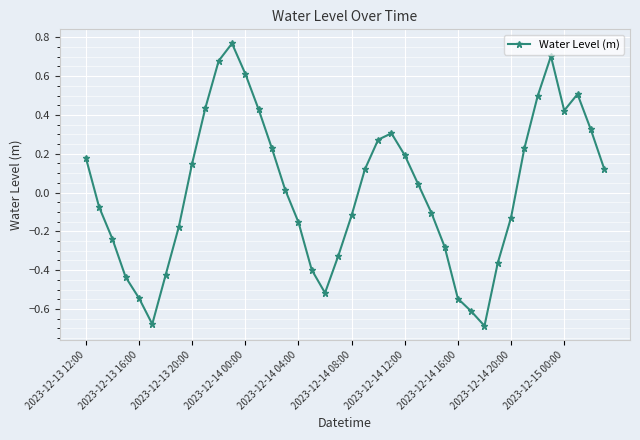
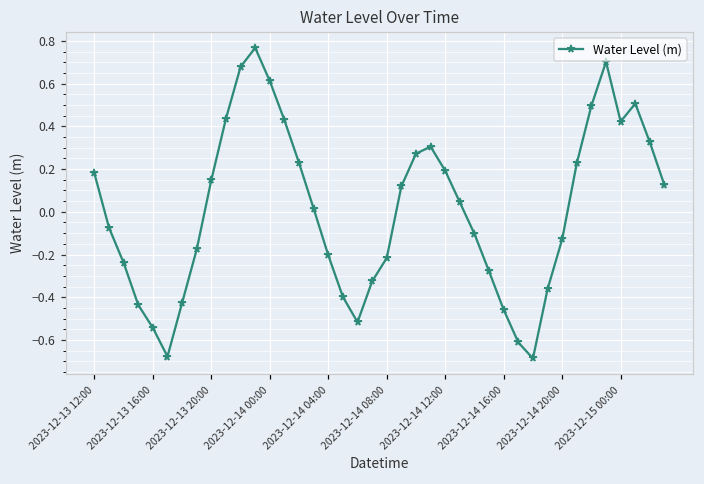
  {
    "2023-12-13 12:00": 0.18,
    "2023-12-13 16:00": -0.54,
    "2023-12-13 20:00": 0.15,
    "2023-12-14 00:00": 0.61,
-   "2023-12-14 04:00": -0.15,
-   "2023-12-14 08:00": -0.12,
+   "2023-12-14 04:00": -0.20,
+   "2023-12-14 08:00": -0.22,
    "2023-12-14 12:00": 0.19,
-   "2023-12-14 16:00": -0.55,
+   "2023-12-14 16:00": -0.46,
    "2023-12-14 20:00": -0.13,
    "2023-12-15 00:00": 0.42
  }
